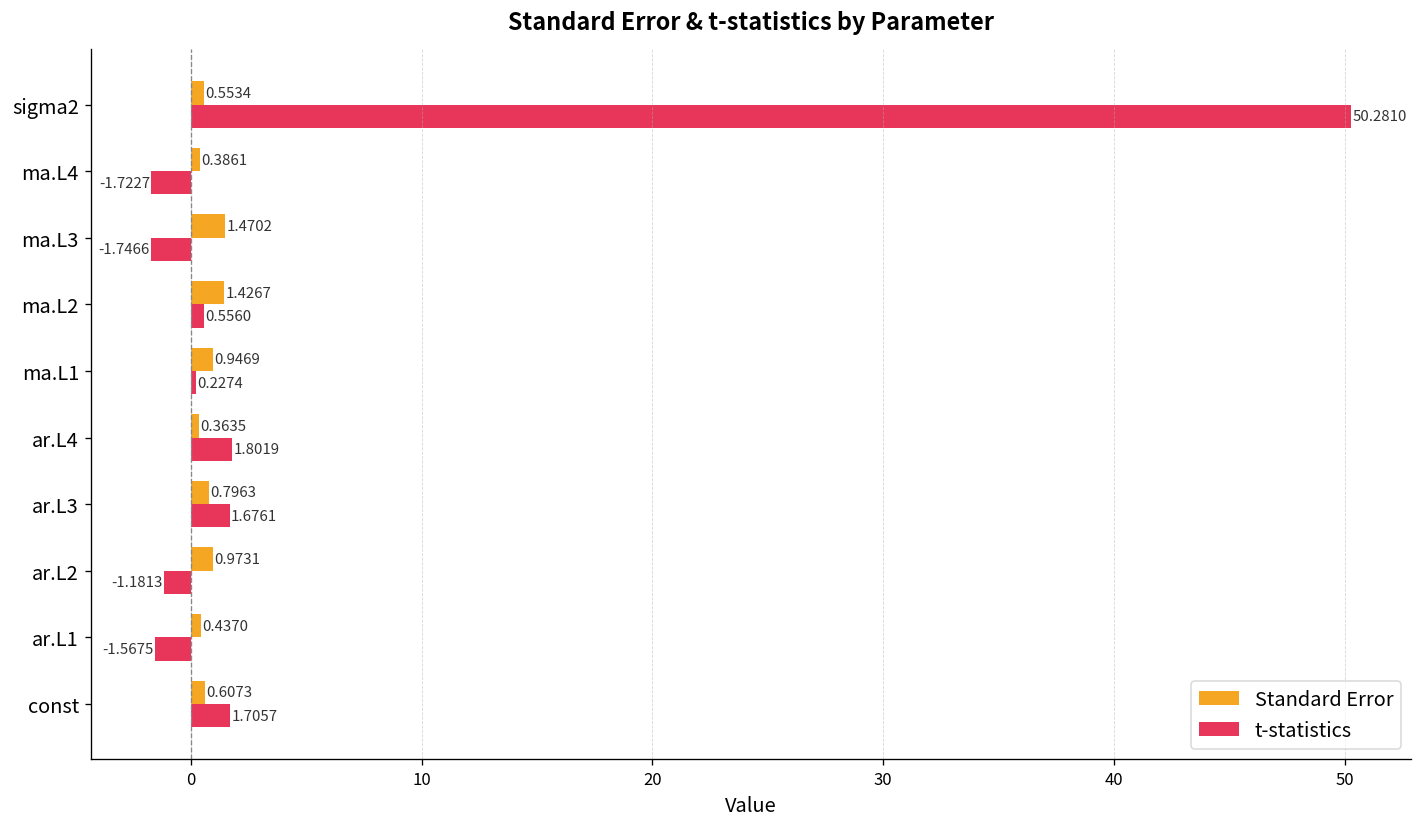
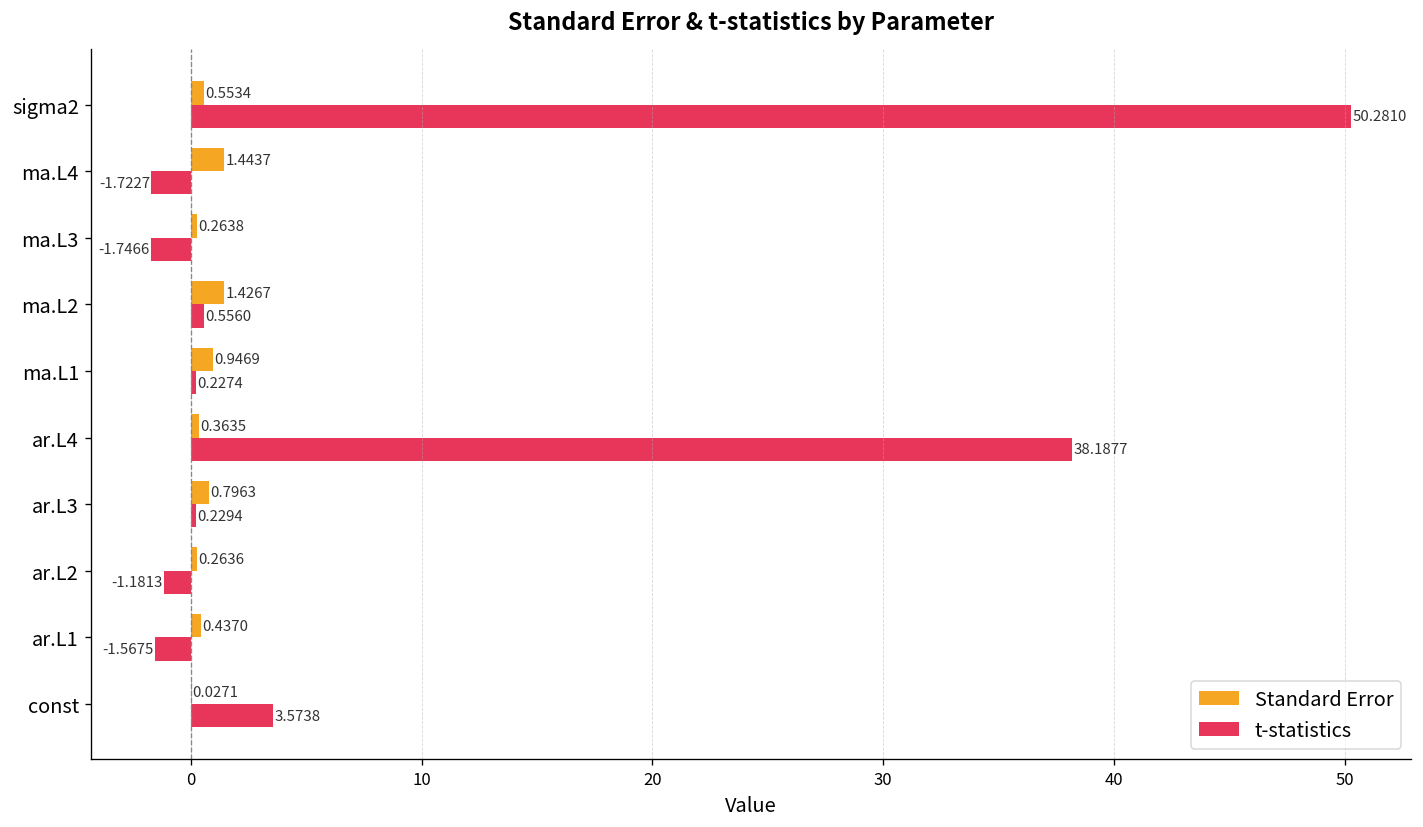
  {
    "Standard Error": {
      "sigma2": 0.5534,
-     "ma.L4": 0.3861,
-     "ma.L3": 1.4702,
+     "ma.L4": 1.4437,
+     "ma.L3": 0.2638,
      "ma.L2": 1.4267,
      "ma.L1": 0.9469,
      "ar.L4": 0.3635,
      "ar.L3": 0.7963,
-     "ar.L2": 0.9731,
+     "ar.L2": 0.2636,
      "ar.L1": 0.4370,
-     "const": 0.6073
+     "const": 0.0271
    },
    "t-statistics": {
      "sigma2": 50.2810,
      "ma.L4": -1.7227,
      "ma.L3": -1.7466,
      "ma.L2": 0.5560,
      "ma.L1": 0.2274,
-     "ar.L4": 1.8019,
-     "ar.L3": 1.6761,
+     "ar.L4": 38.1877,
+     "ar.L3": 0.2294,
      "ar.L2": -1.1813,
      "ar.L1": -1.5675,
-     "const": 1.7057
+     "const": 3.5738
    }
  }
